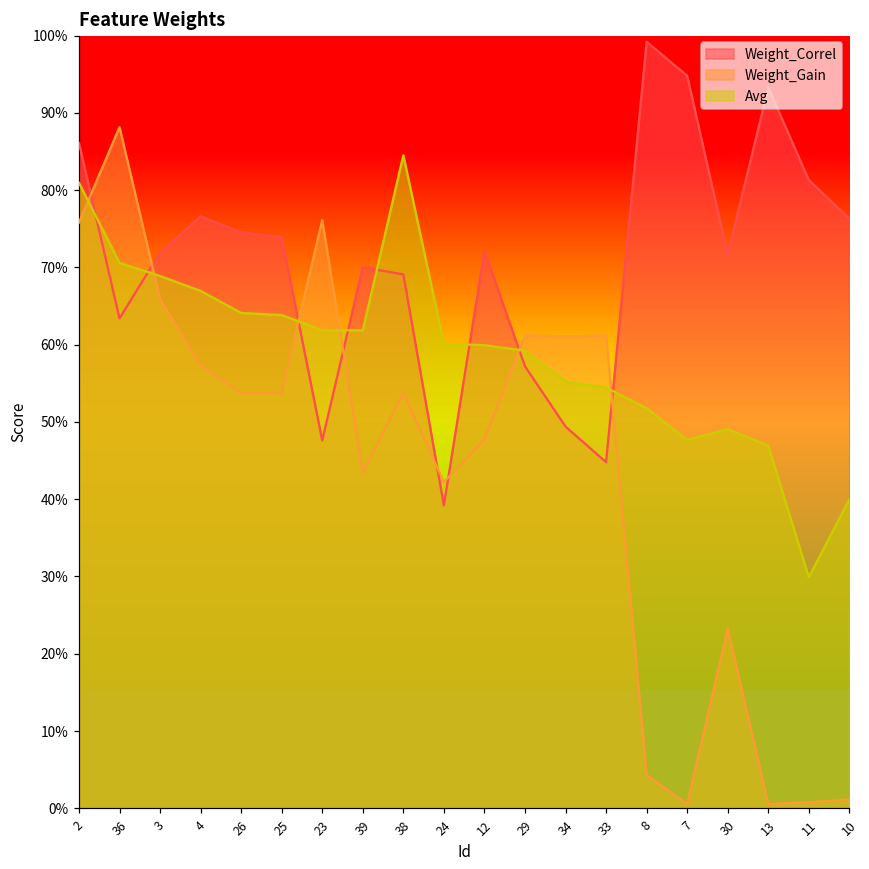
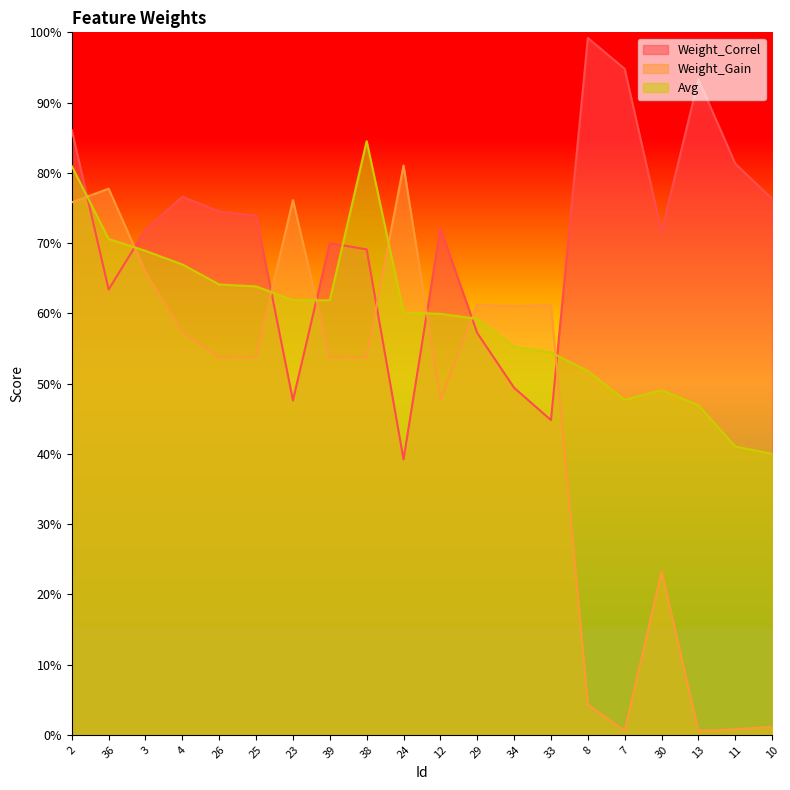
  {
    "Weight_Correl": {
      "2": "86%",
      "36": "63%",
      "3": "72%",
      "4": "77%",
      "26": "75%",
      "25": "74%",
      "23": "48%",
      "39": "70%",
      "38": "69%",
      "24": "39%",
      "12": "72%",
      "29": "57%",
      "34": "49%",
      "33": "45%",
      "8": "99%",
      "7": "95%",
      "30": "72%",
      "11": "81%",
      "10": "76%"
    },
    "Weight_Gain": {
      "2": "76%",
-     "36": "88%",
+     "36": "78%",
      "3": "66%",
      "4": "57%",
      "26": "54%",
      "25": "54%",
      "23": "76%",
-     "39": "43%",
+     "39": "54%",
      "38": "54%",
-     "24": "42%",
+     "24": "81%",
      "12": "48%",
      "29": "61%",
      "34": "61%",
      "33": "61%",
      "8": "4%",
      "7": "1%",
      "30": "23%",
      "13": "1%",
      "11": "1%",
      "10": "1%"
    },
    "Avg": {
      "2": "81%",
      "36": "71%",
      "3": "69%",
      "4": "67%",
      "26": "64%",
      "25": "64%",
      "23": "62%",
      "39": "62%",
      "38": "85%",
      "24": "60%",
      "12": "60%",
      "29": "59%",
      "34": "55%",
      "33": "54%",
      "8": "52%",
      "7": "48%",
      "30": "49%",
      "13": "47%",
-     "11": "30%",
+     "11": "41%",
      "10": "40%"
    }
  }
